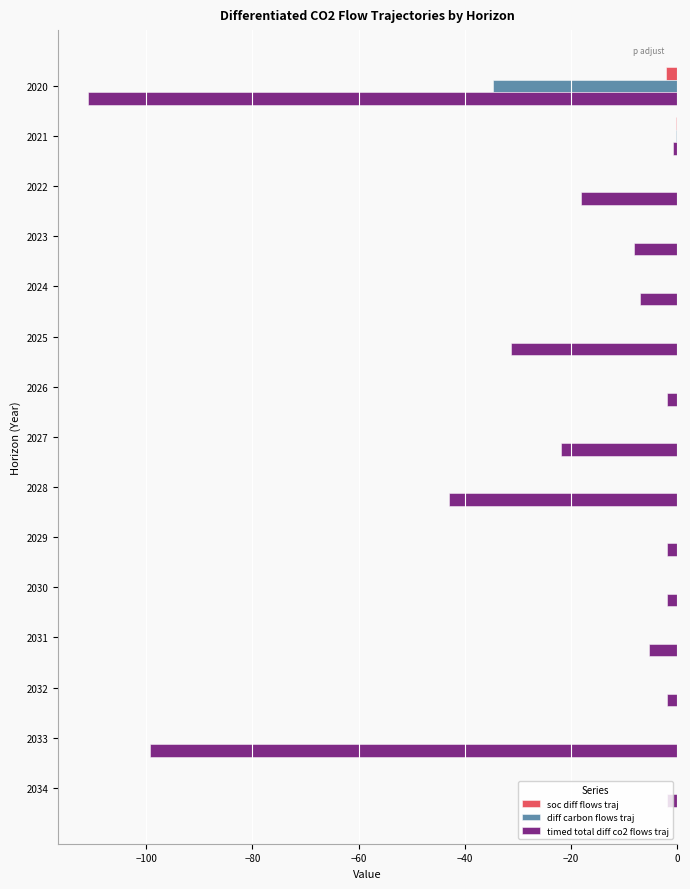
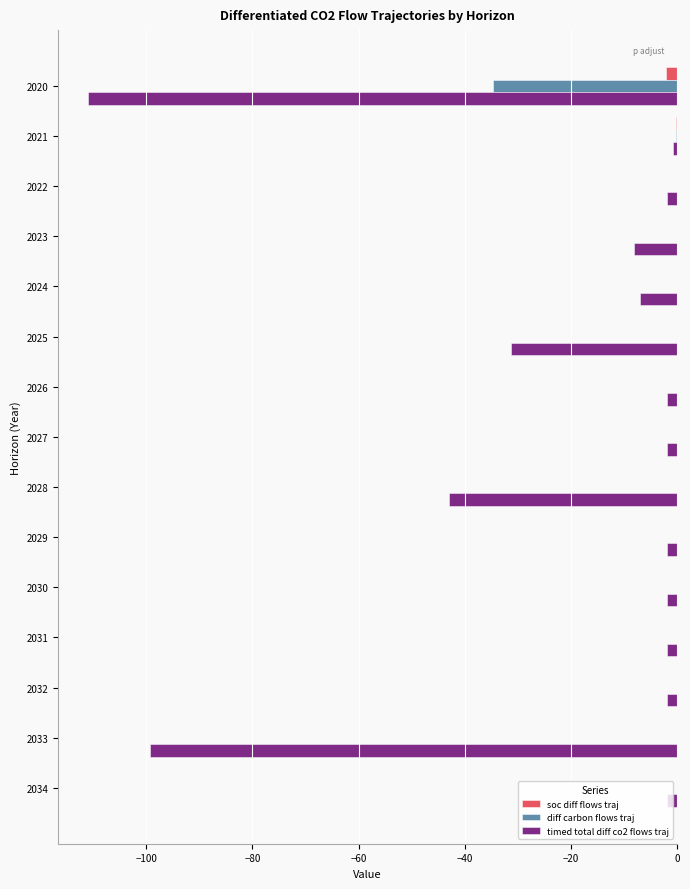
  {
    "soc diff flows traj": {
      "2020": -2
    },
    "diff carbon flows traj": {
      "2020": -35
    },
    "timed total diff co2 flows traj": {
      "2020": -111,
      "2021": -1,
-     "2022": -18,
+     "2022": -2,
      "2023": -8,
      "2024": -7,
      "2025": -31,
      "2026": -2,
-     "2027": -22,
+     "2027": -2,
      "2028": -43,
      "2029": -2,
      "2030": -2,
-     "2031": -5,
+     "2031": -2,
      "2032": -2,
      "2033": -99
    }
  }
